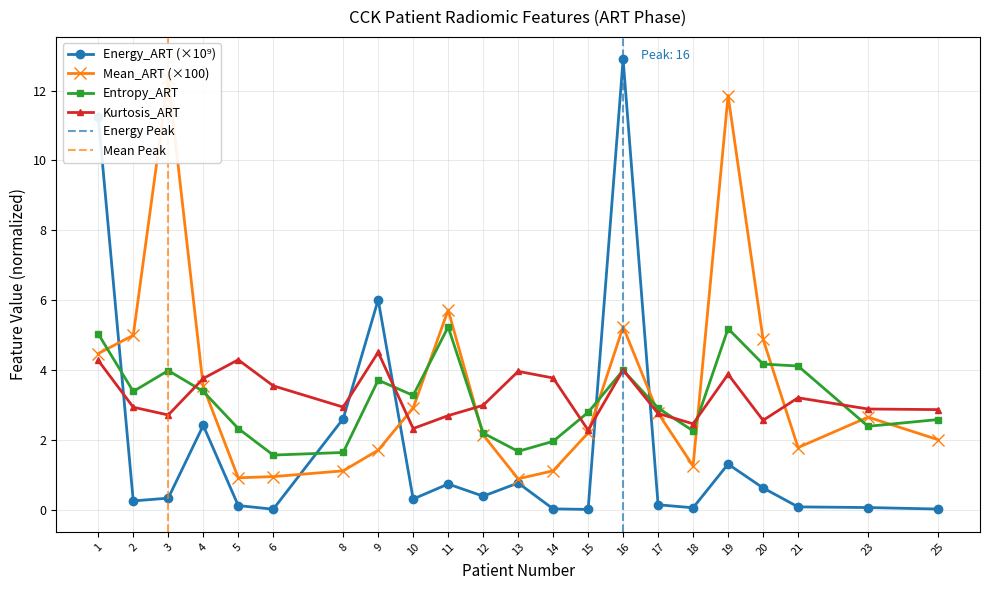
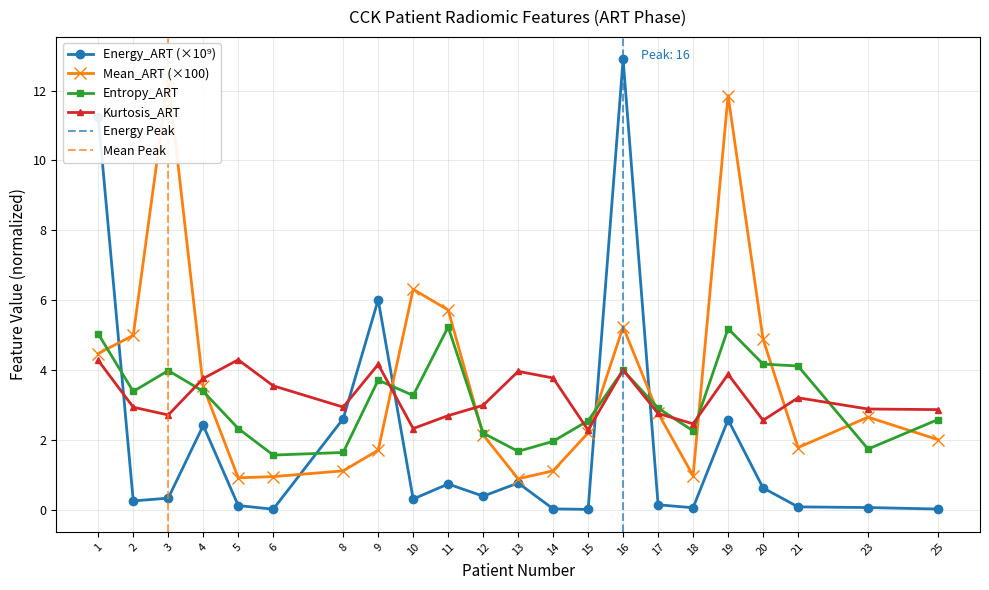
  {
    "Energy_ART (×10⁹)": {
      "2": 0.2,
      "3": 0.3,
      "4": 2.4,
      "5": 0.1,
      "6": 0.0,
      "8": 2.6,
      "9": 6.0,
      "10": 0.3,
      "11": 0.7,
      "12": 0.4,
      "13": 0.8,
      "14": 0.0,
      "15": 0.0,
      "17": 0.1,
      "18": 0.1,
-     "19": 1.3,
+     "19": 2.6,
      "20": 0.6,
      "21": 0.1,
      "23": 0.1,
      "25": 0.0
    },
    "Mean_ART (×100)": {
      "1": 4.5,
      "2": 5.0,
      "4": 3.5,
      "5": 0.9,
      "6": 0.9,
      "8": 1.1,
      "9": 1.7,
-     "10": 2.9,
+     "10": 6.3,
      "11": 5.7,
      "13": 0.9,
      "14": 1.1,
      "15": 2.2,
      "16": 5.2,
-     "18": 1.2,
+     "18": 1.0,
      "19": 11.9,
      "20": 4.9,
      "21": 1.8,
      "23": 2.6,
      "25": 2.0
    },
    "Entropy_ART": {
      "1": 5.0,
      "2": 3.4,
      "3": 4.0,
      "4": 3.4,
      "5": 2.3,
      "6": 1.6,
      "8": 1.6,
      "9": 3.7,
      "10": 3.3,
      "11": 5.2,
      "13": 1.7,
      "14": 2.0,
-     "15": 2.8,
+     "15": 2.5,
      "17": 2.9,
      "18": 2.3,
      "19": 5.2,
      "20": 4.2,
      "21": 4.1,
-     "23": 2.4,
+     "23": 1.7,
      "25": 2.6
    },
    "Kurtosis_ART": {
      "1": 4.3,
      "2": 2.9,
      "3": 2.7,
      "4": 3.8,
      "5": 4.3,
      "6": 3.5,
      "8": 2.9,
-     "9": 4.5,
+     "9": 4.2,
      "10": 2.3,
      "11": 2.7,
      "12": 3.0,
      "13": 4.0,
      "14": 3.8,
      "15": 2.3,
      "18": 2.5,
      "19": 3.9,
      "20": 2.6,
      "21": 3.2,
      "23": 2.9,
      "25": 2.9
    }
  }
